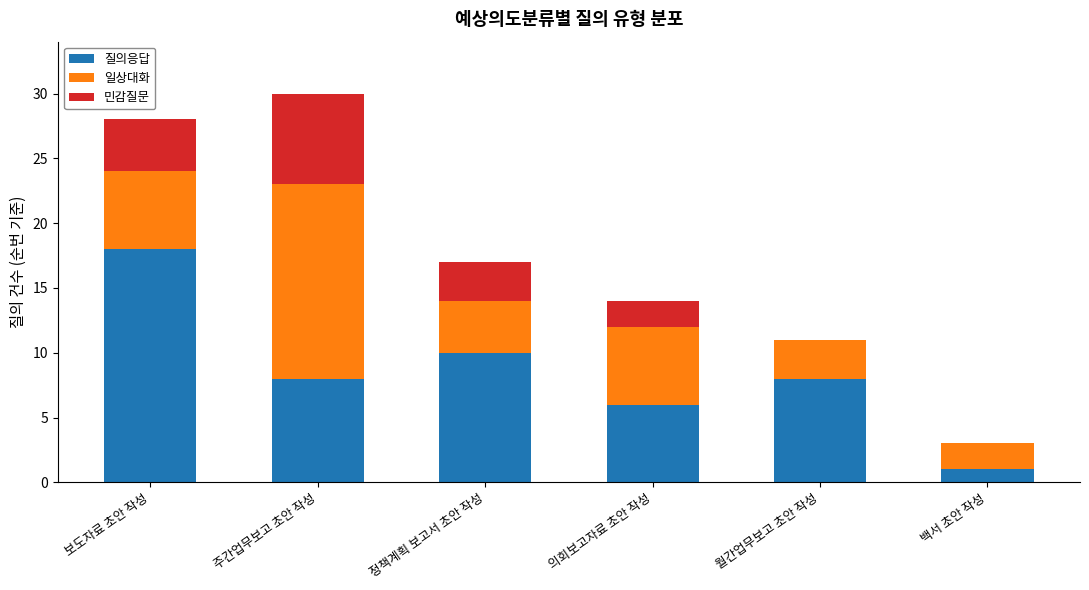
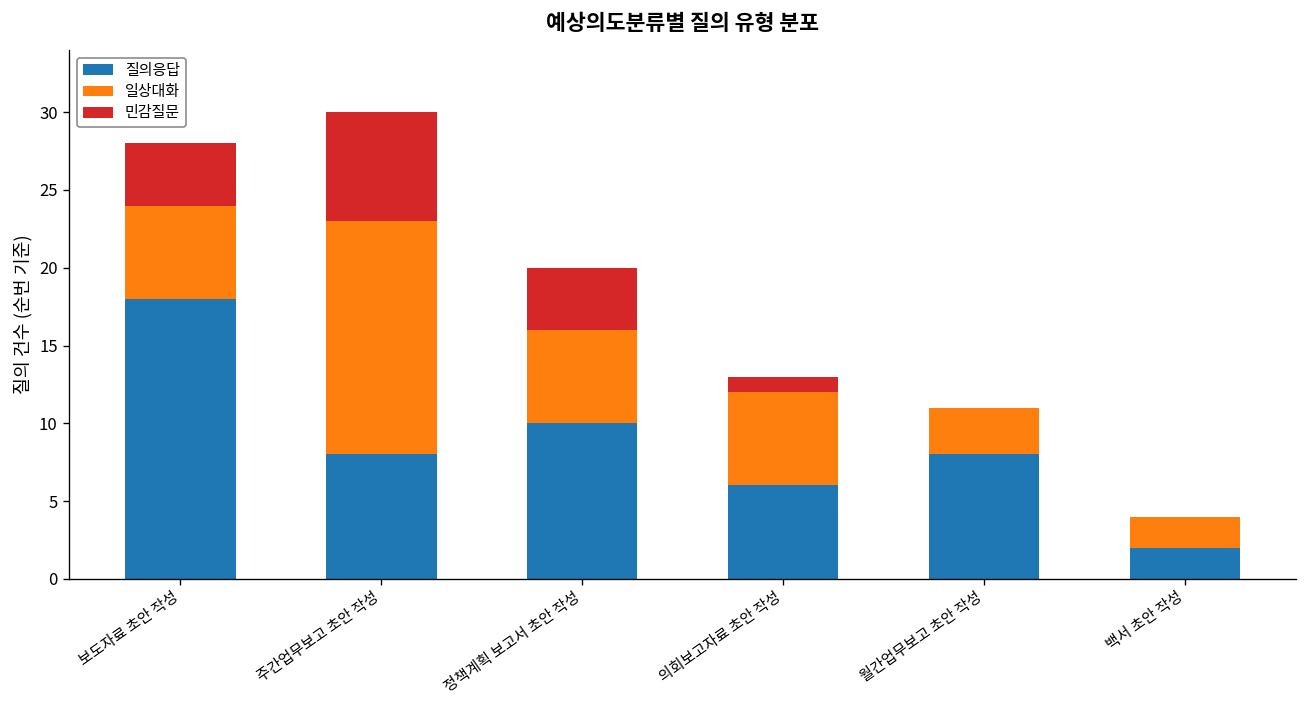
  {
    "질의응답": {
      "보도자료 초안 작성": 18,
      "주간업무보고 초안 작성": 8,
      "정책계획 보고서 초안 작성": 10,
      "의회보고자료 초안 작성": 6,
      "월간업무보고 초안 작성": 8,
-     "백서 초안 작성": 1
+     "백서 초안 작성": 2
    },
    "일상대화": {
      "보도자료 초안 작성": 6,
      "주간업무보고 초안 작성": 15,
-     "정책계획 보고서 초안 작성": 4,
+     "정책계획 보고서 초안 작성": 6,
      "의회보고자료 초안 작성": 6,
      "월간업무보고 초안 작성": 3,
      "백서 초안 작성": 2
    },
    "민감질문": {
      "보도자료 초안 작성": 4,
      "주간업무보고 초안 작성": 7,
-     "정책계획 보고서 초안 작성": 3,
-     "의회보고자료 초안 작성": 2,
+     "정책계획 보고서 초안 작성": 4,
+     "의회보고자료 초안 작성": 1,
      "월간업무보고 초안 작성": 0,
      "백서 초안 작성": 0
    }
  }
